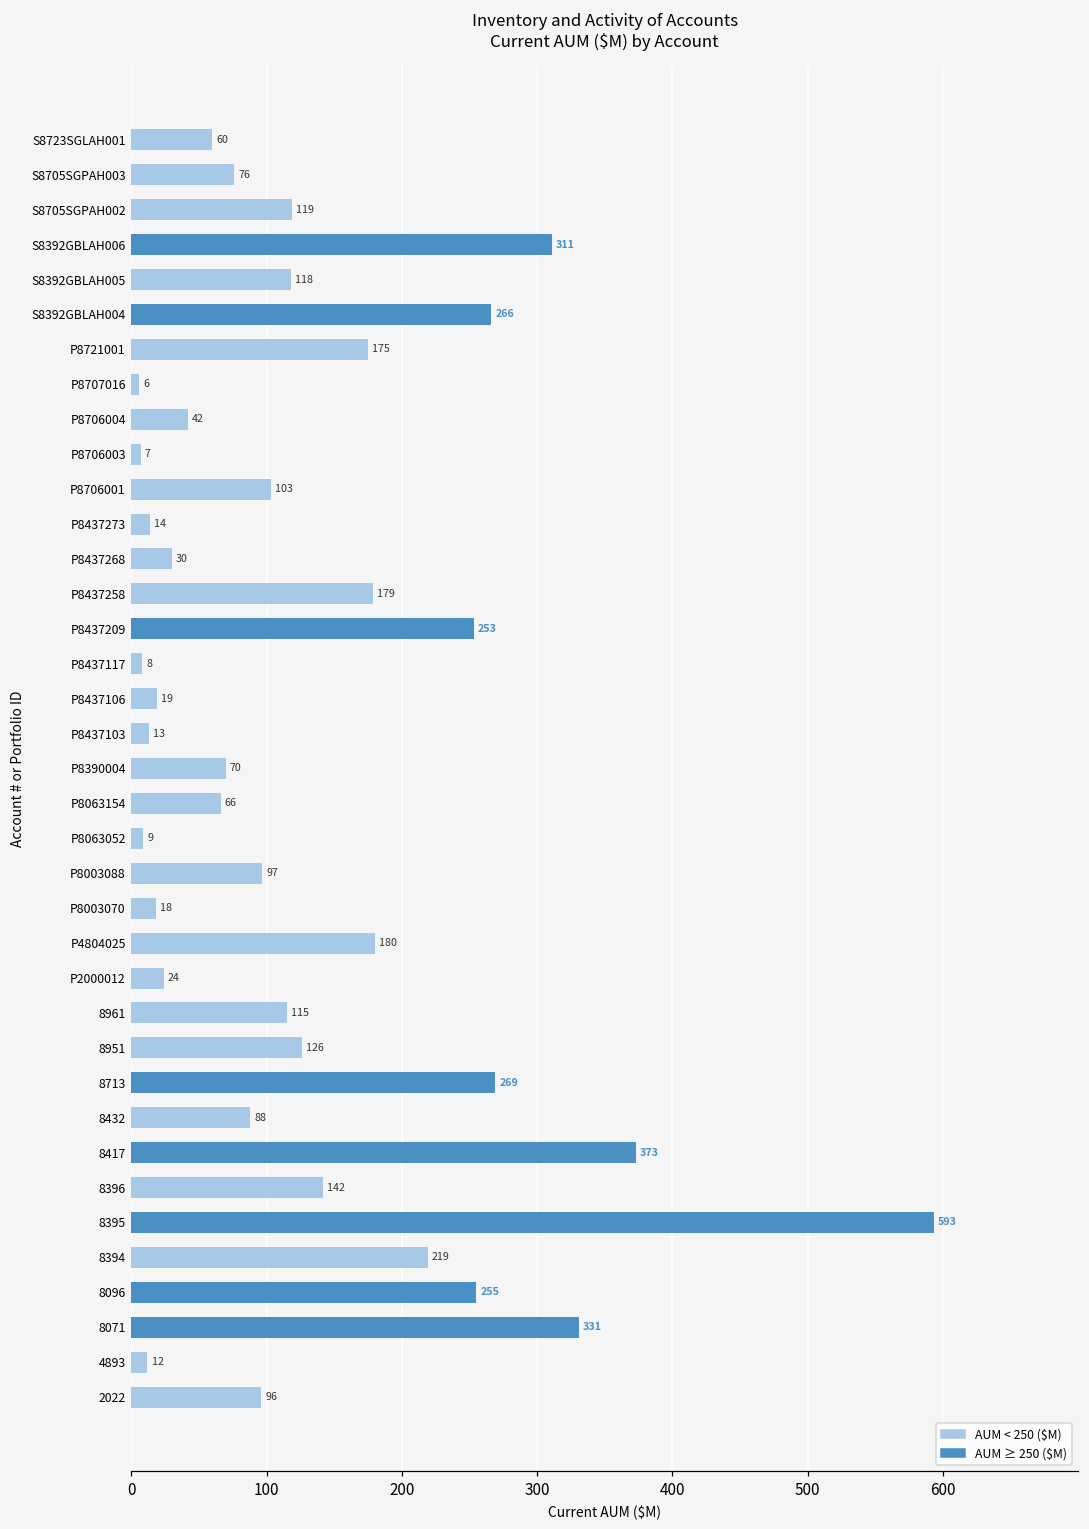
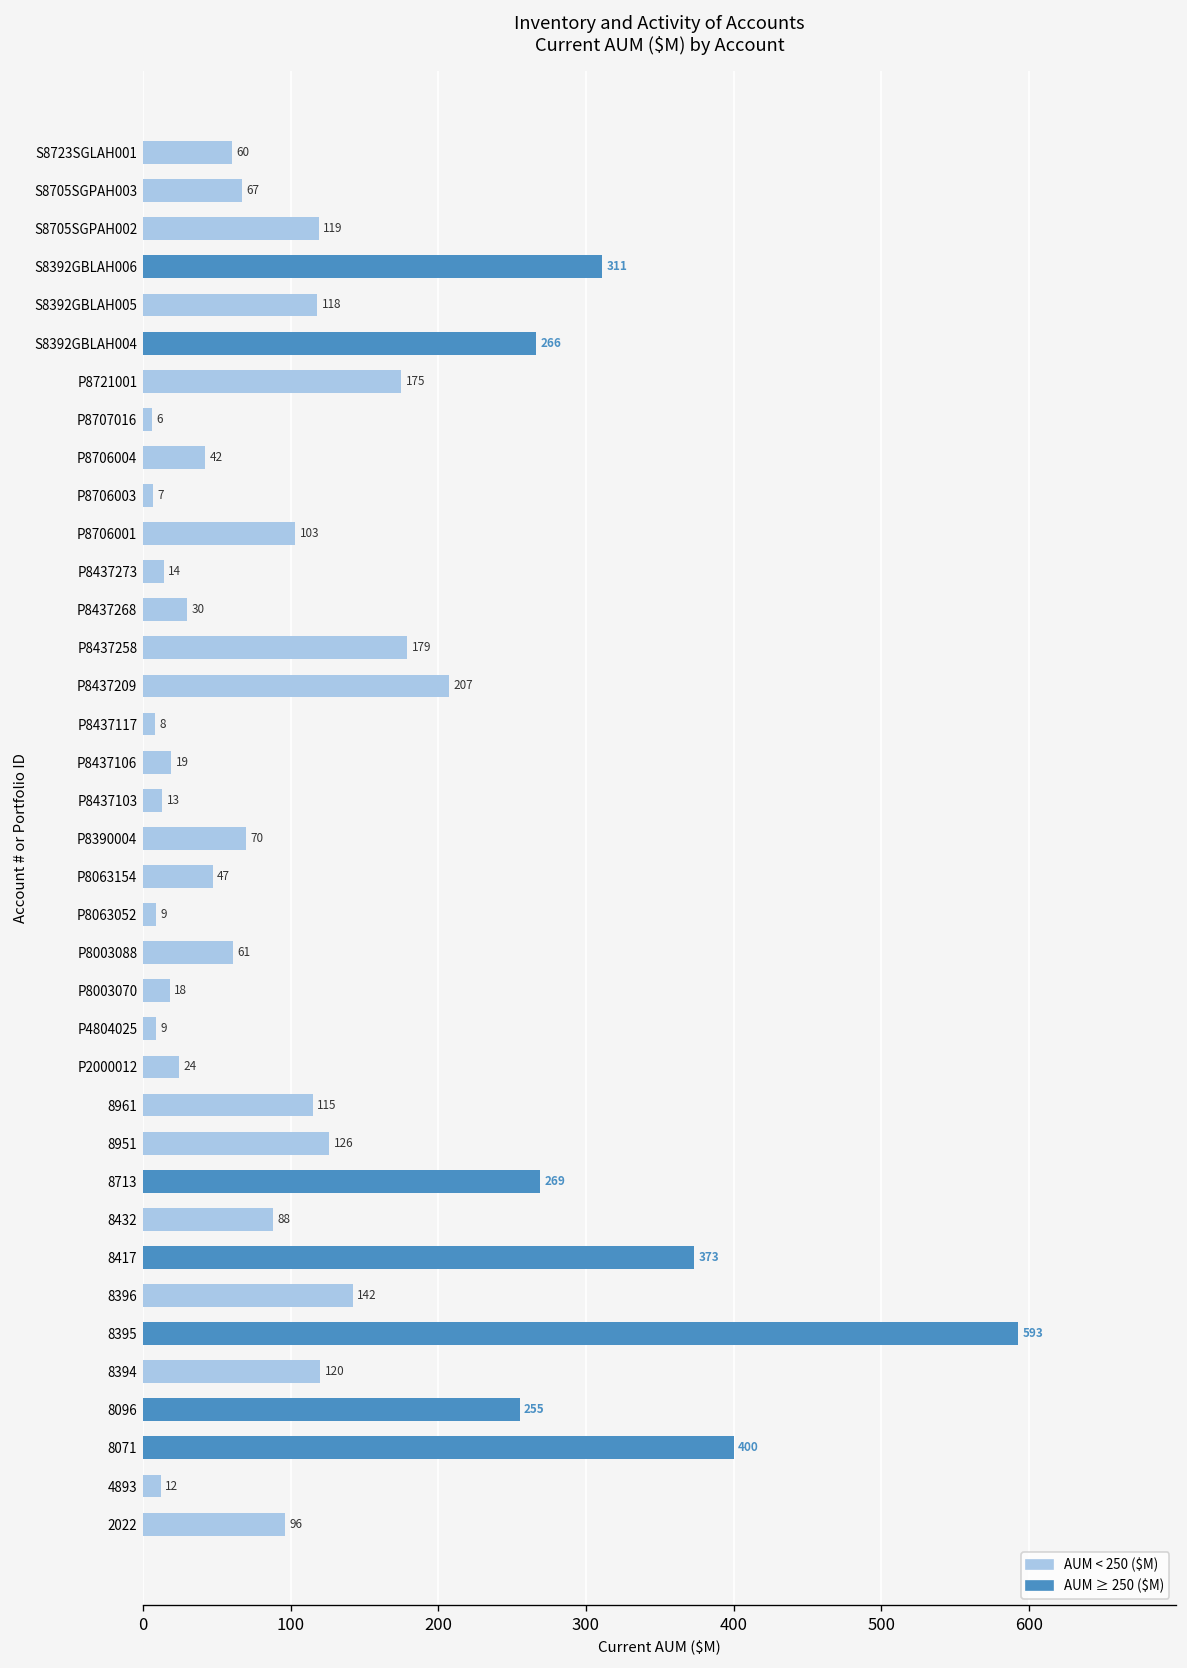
  {
    "S8723SGLAH001": 60,
-   "S8705SGPAH003": 76,
+   "S8705SGPAH003": 67,
    "S8705SGPAH002": 119,
    "S8392GBLAH006": 311,
    "S8392GBLAH005": 118,
    "S8392GBLAH004": 266,
    "P8721001": 175,
    "P8707016": 6,
    "P8706004": 42,
    "P8706003": 7,
    "P8706001": 103,
    "P8437273": 14,
    "P8437268": 30,
    "P8437258": 179,
-   "P8437209": 253,
+   "P8437209": 207,
    "P8437117": 8,
    "P8437106": 19,
    "P8437103": 13,
    "P8390004": 70,
-   "P8063154": 66,
+   "P8063154": 47,
    "P8063052": 9,
-   "P8003088": 97,
+   "P8003088": 61,
    "P8003070": 18,
-   "P4804025": 180,
+   "P4804025": 9,
    "P2000012": 24,
    "8961": 115,
    "8951": 126,
    "8713": 269,
    "8432": 88,
    "8417": 373,
    "8396": 142,
    "8395": 593,
-   "8394": 219,
+   "8394": 120,
    "8096": 255,
-   "8071": 331,
+   "8071": 400,
    "4893": 12,
    "2022": 96
  }
